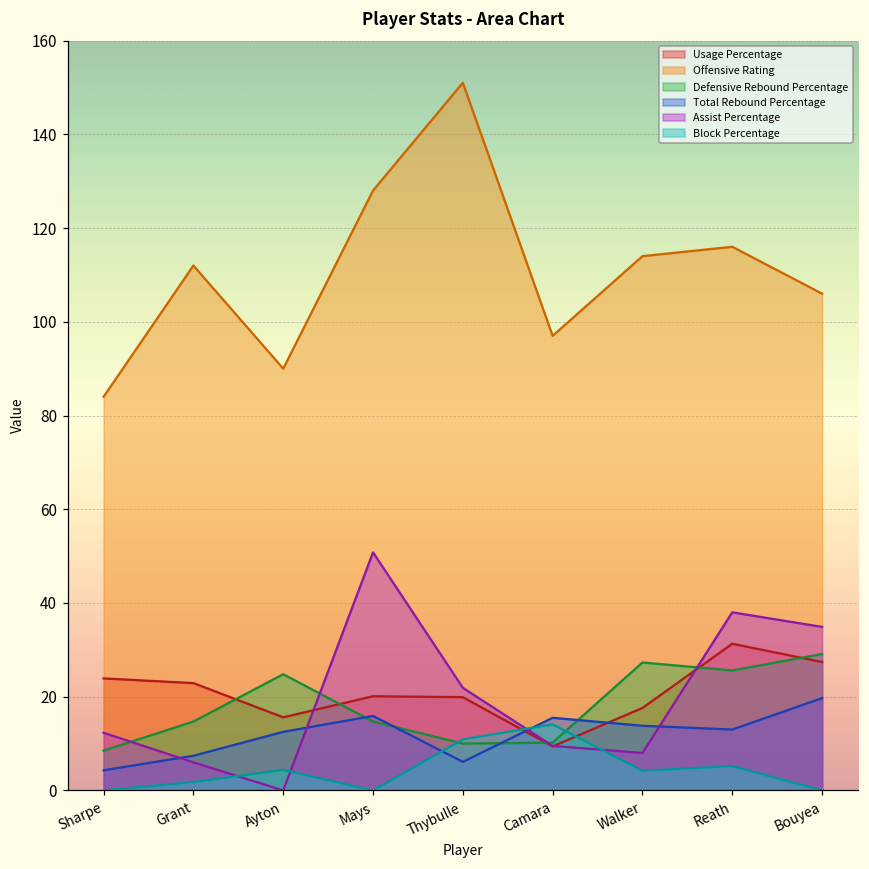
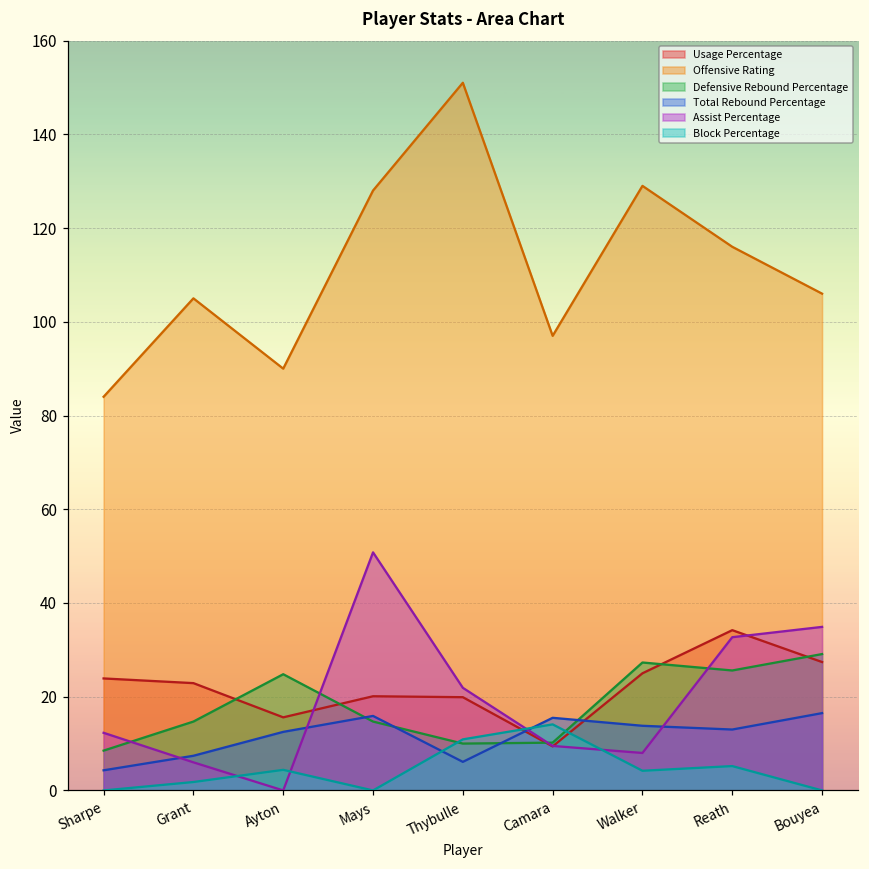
  {
    "Usage Percentage": {
      "Sharpe": 24,
      "Grant": 23,
      "Ayton": 16,
      "Mays": 20,
      "Thybulle": 20,
-     "Walker": 18,
-     "Reath": 31,
+     "Walker": 25,
+     "Reath": 34,
      "Bouyea": 27
    },
    "Offensive Rating": {
      "Sharpe": 84,
-     "Grant": 112,
+     "Grant": 105,
      "Ayton": 90,
      "Mays": 128,
      "Thybulle": 151,
      "Camara": 97,
-     "Walker": 114,
+     "Walker": 129,
      "Reath": 116,
      "Bouyea": 106
    },
    "Defensive Rebound Percentage": {
      "Sharpe": 9,
      "Grant": 15,
      "Ayton": 25,
      "Mays": 15,
      "Thybulle": 10,
      "Camara": 10,
      "Walker": 27,
      "Reath": 26,
      "Bouyea": 29
    },
    "Total Rebound Percentage": {
      "Sharpe": 4,
      "Grant": 7,
      "Ayton": 13,
      "Mays": 16,
      "Thybulle": 6,
      "Camara": 16,
      "Walker": 14,
      "Reath": 13,
-     "Bouyea": 20
+     "Bouyea": 17
    },
    "Assist Percentage": {
      "Sharpe": 12,
      "Grant": 6,
      "Ayton": 0,
      "Mays": 51,
      "Thybulle": 22,
      "Walker": 8,
-     "Reath": 38,
+     "Reath": 33,
      "Bouyea": 35
    },
    "Block Percentage": {
      "Sharpe": 0,
      "Grant": 2,
      "Ayton": 4,
      "Mays": 0,
      "Thybulle": 11,
      "Camara": 14,
      "Walker": 4,
      "Reath": 5,
      "Bouyea": 0
    }
  }
